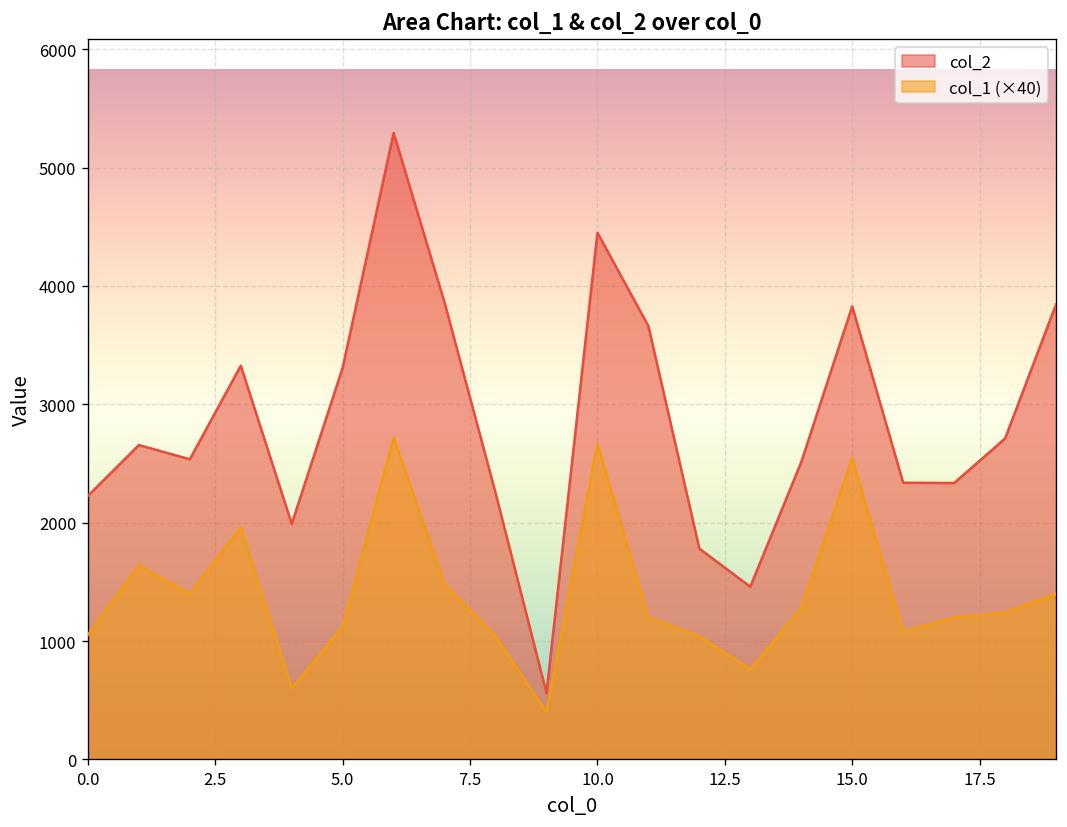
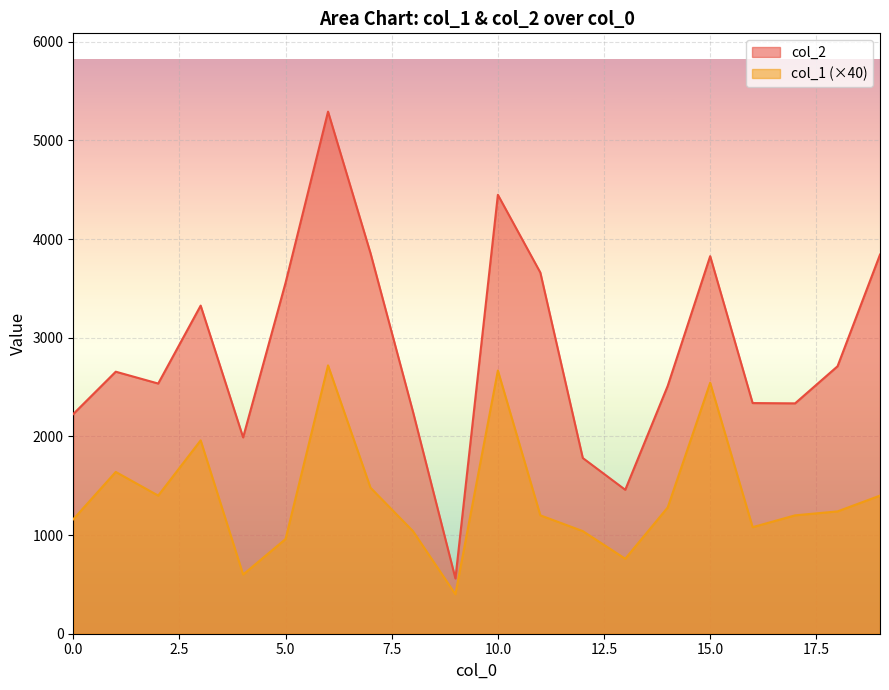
  {
    "col_2": {
      "0.0": 2200,
-     "5.0": 3300,
+     "5.0": 3600,
      "10.0": 4400,
      "15.0": 3800
    },
    "col_1 (×40)": {
-     "0.0": 1100,
-     "5.0": 1100,
+     "0.0": 1200,
+     "5.0": 1000,
      "10.0": 2700,
      "15.0": 2500
    }
  }
